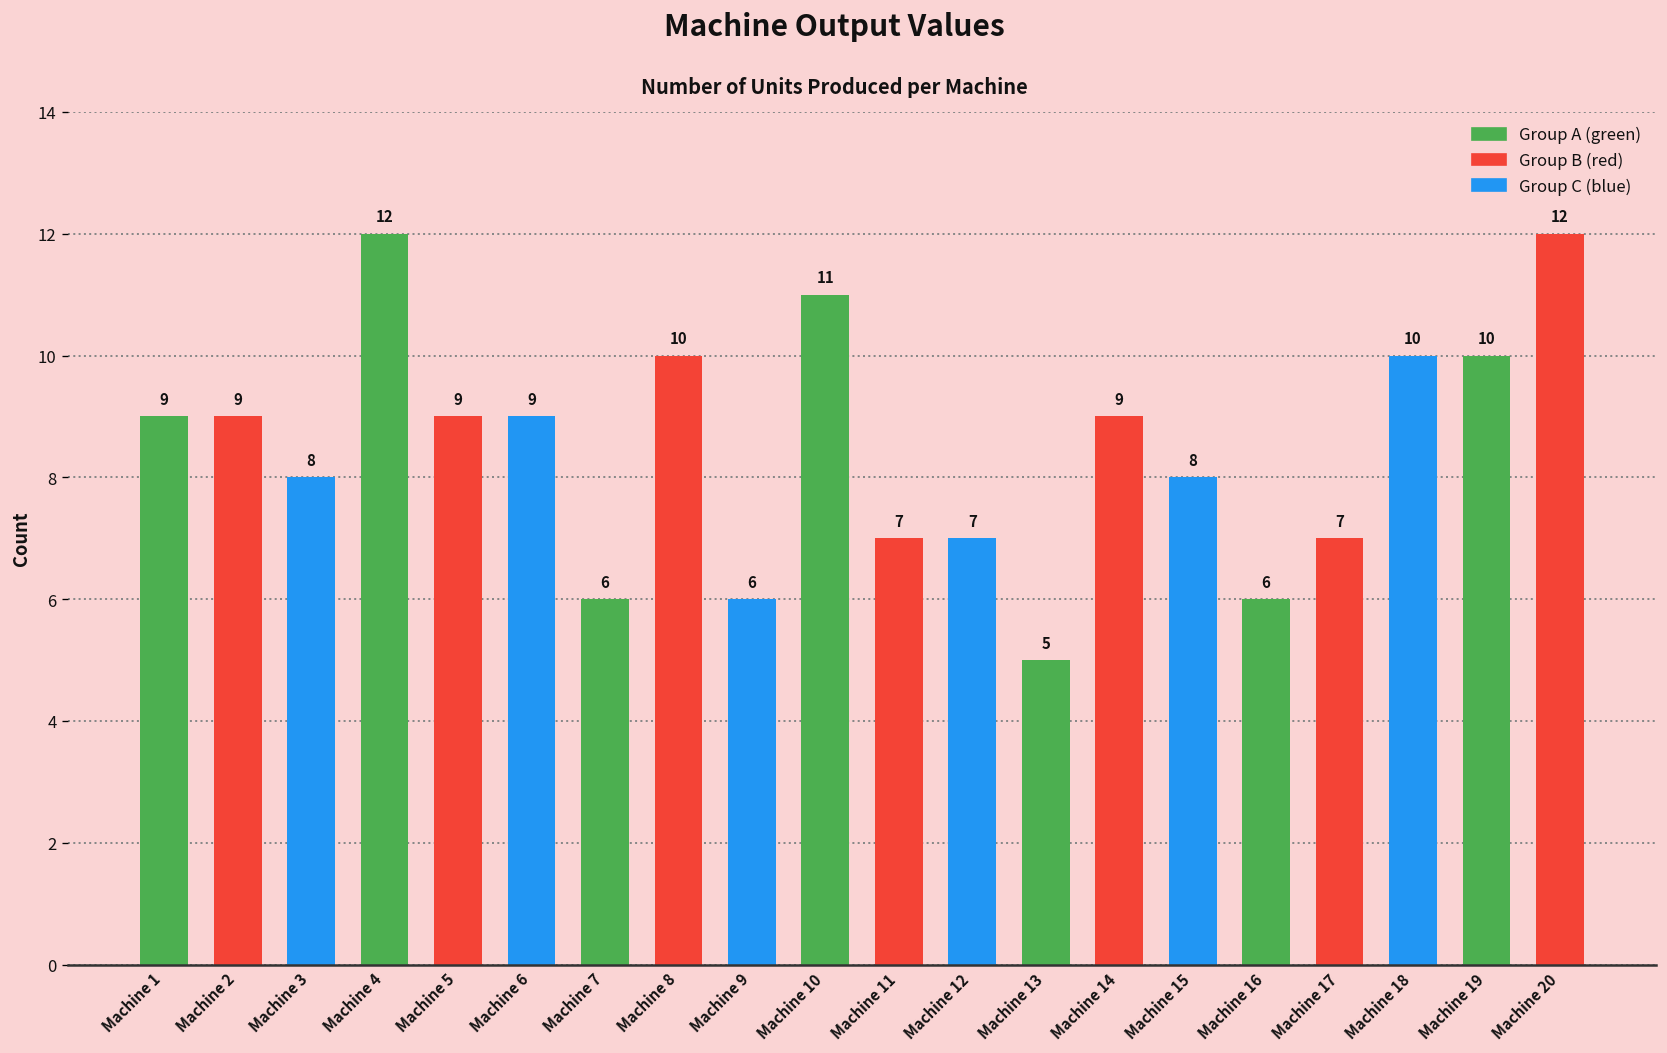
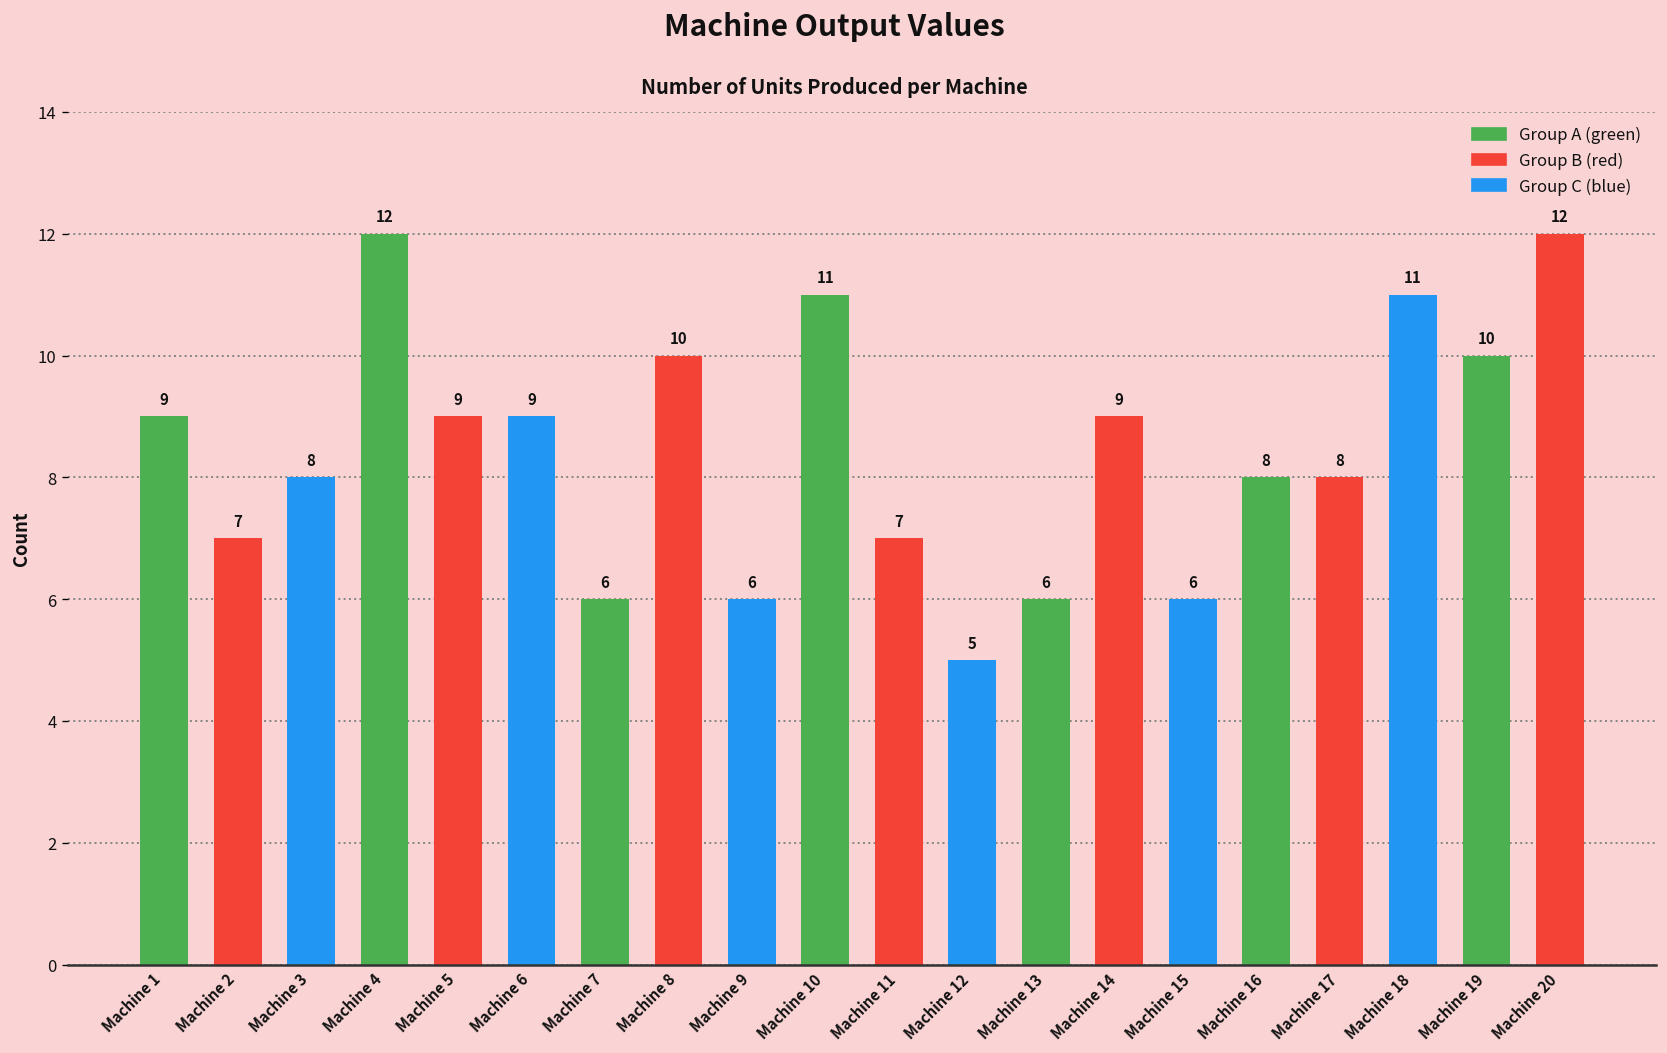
  {
    "Machine 1": 9,
-   "Machine 2": 9,
+   "Machine 2": 7,
    "Machine 3": 8,
    "Machine 4": 12,
    "Machine 5": 9,
    "Machine 6": 9,
    "Machine 7": 6,
    "Machine 8": 10,
    "Machine 9": 6,
    "Machine 10": 11,
    "Machine 11": 7,
-   "Machine 12": 7,
-   "Machine 13": 5,
+   "Machine 12": 5,
+   "Machine 13": 6,
    "Machine 14": 9,
-   "Machine 15": 8,
-   "Machine 16": 6,
-   "Machine 17": 7,
-   "Machine 18": 10,
+   "Machine 15": 6,
+   "Machine 16": 8,
+   "Machine 17": 8,
+   "Machine 18": 11,
    "Machine 19": 10,
    "Machine 20": 12
  }
